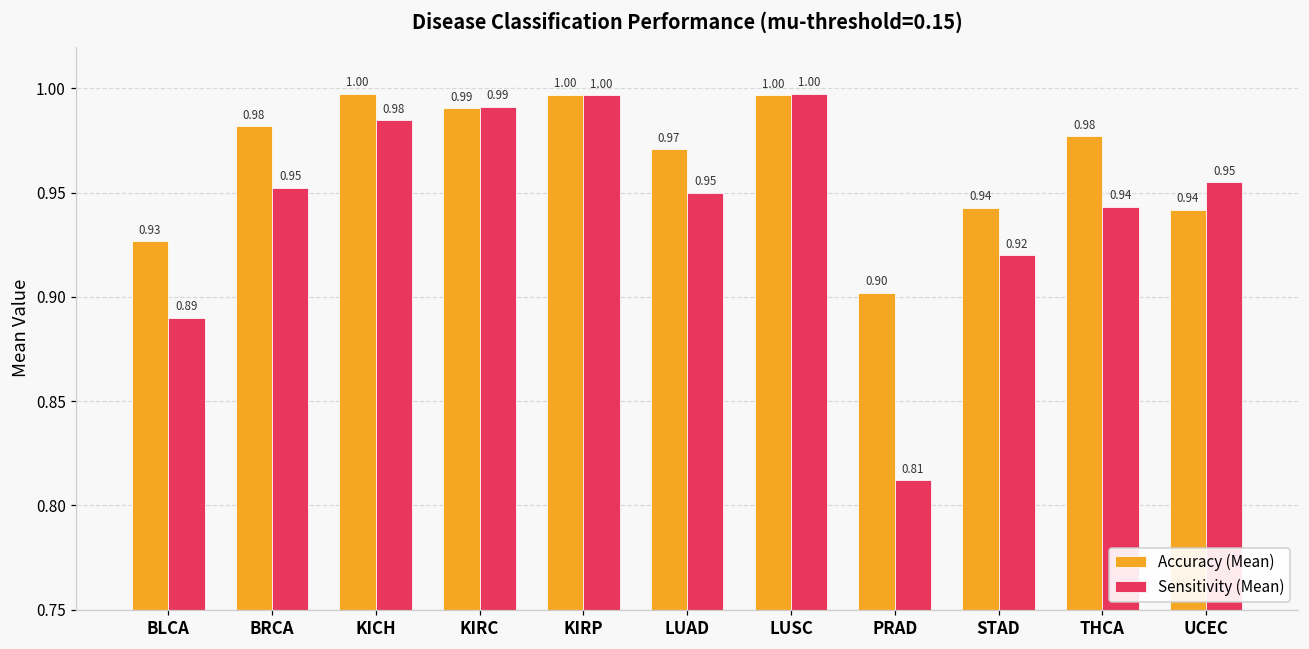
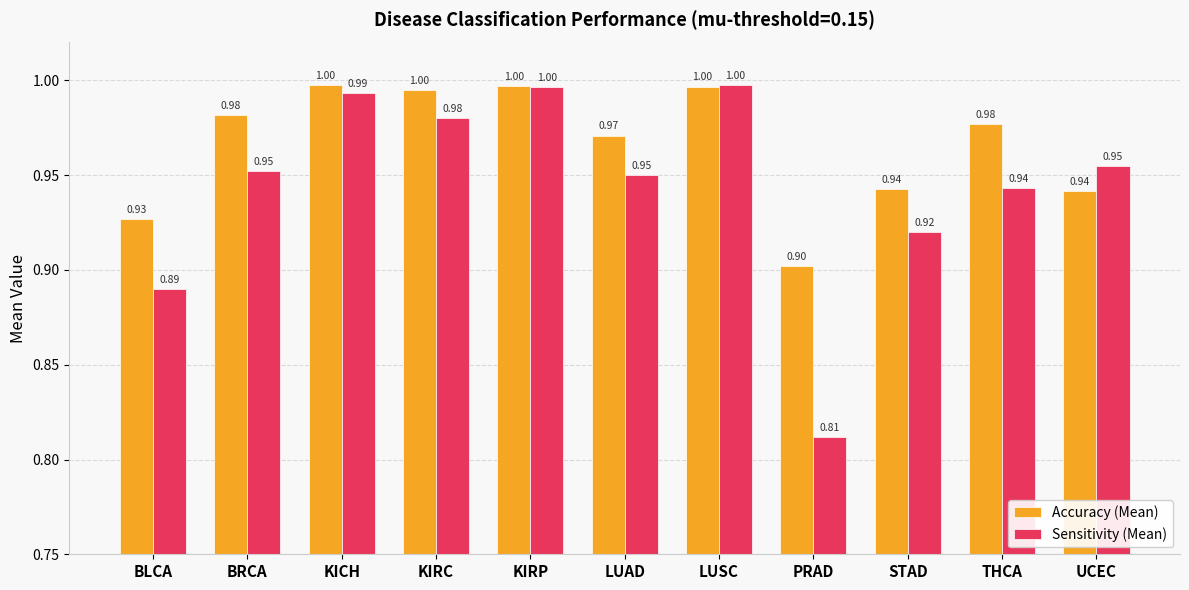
  {
    "Accuracy (Mean)": {
      "BLCA": 0.93,
      "BRCA": 0.98,
      "KICH": 1.00,
-     "KIRC": 0.99,
+     "KIRC": 1.00,
      "KIRP": 1.00,
      "LUAD": 0.97,
      "LUSC": 1.00,
      "PRAD": 0.90,
      "STAD": 0.94,
      "THCA": 0.98,
      "UCEC": 0.94
    },
    "Sensitivity (Mean)": {
      "BLCA": 0.89,
      "BRCA": 0.95,
-     "KICH": 0.98,
-     "KIRC": 0.99,
+     "KICH": 0.99,
+     "KIRC": 0.98,
      "KIRP": 1.00,
      "LUAD": 0.95,
      "LUSC": 1.00,
      "PRAD": 0.81,
      "STAD": 0.92,
      "THCA": 0.94,
      "UCEC": 0.95
    }
  }
